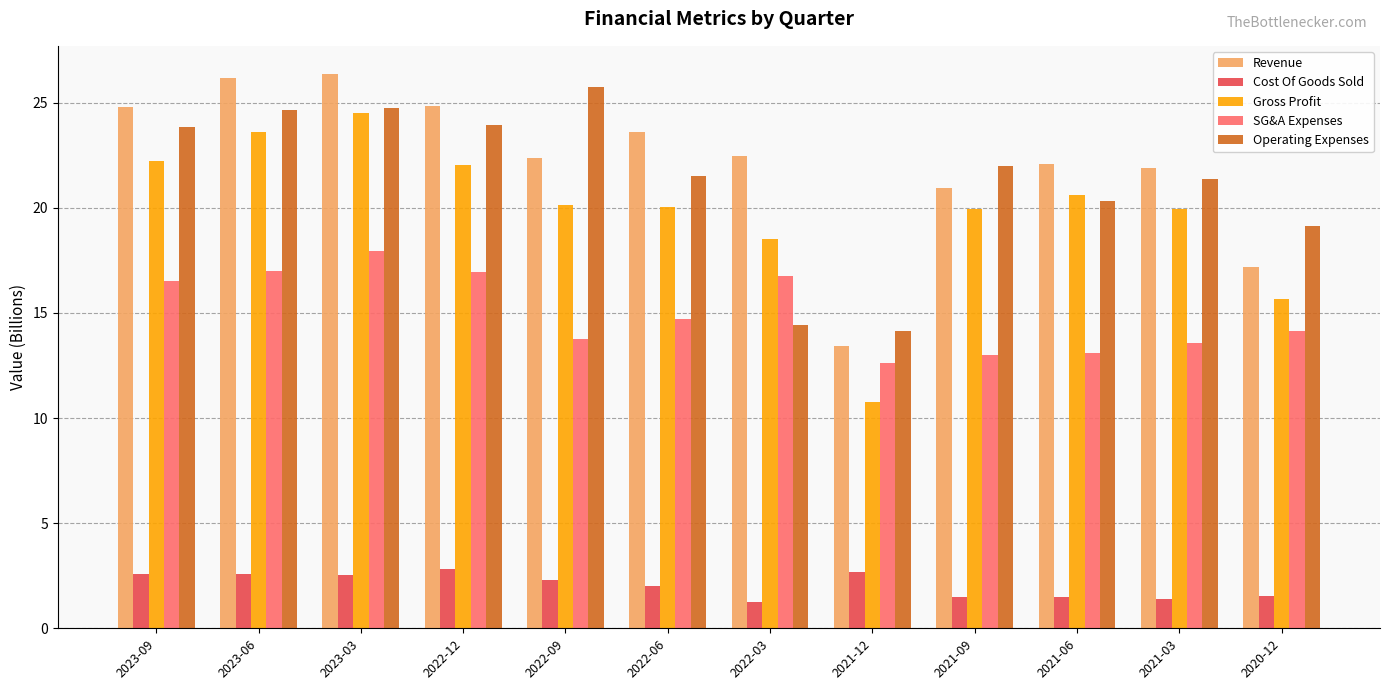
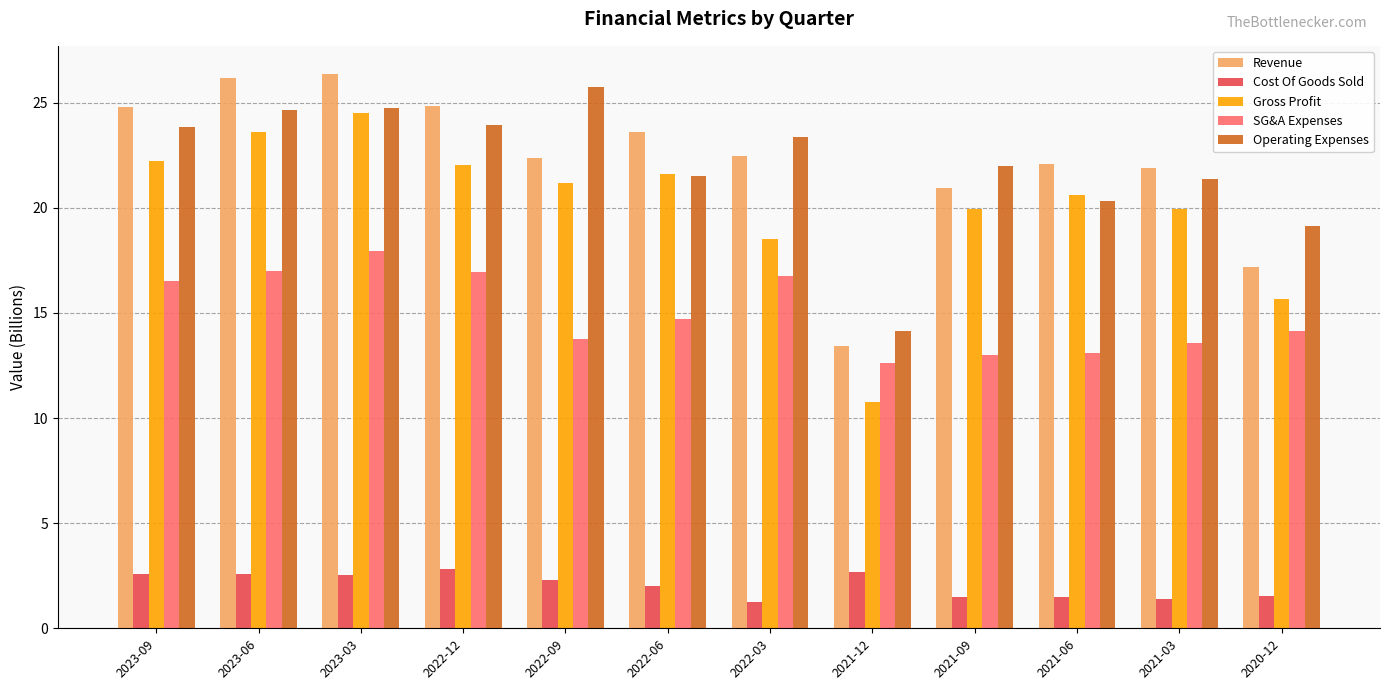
  {
    "Gross Profit": {
      "2023-09": 22.2,
      "2023-06": 23.6,
      "2023-03": 24.5,
      "2022-12": 22.0,
-     "2022-09": 20.1,
-     "2022-06": 20.0,
+     "2022-09": 21.2,
+     "2022-06": 21.6,
      "2022-03": 18.5,
      "2021-12": 10.8,
      "2021-09": 19.9,
      "2021-06": 20.6,
      "2021-03": 19.9,
      "2020-12": 15.7
    },
    "Operating Expenses": {
      "2023-09": 23.8,
      "2023-06": 24.6,
      "2023-03": 24.8,
      "2022-12": 24.0,
      "2022-09": 25.8,
      "2022-06": 21.5,
-     "2022-03": 14.4,
+     "2022-03": 23.4,
      "2021-12": 14.1,
      "2021-09": 22.0,
      "2021-06": 20.3,
      "2021-03": 21.4,
      "2020-12": 19.1
    }
  }
